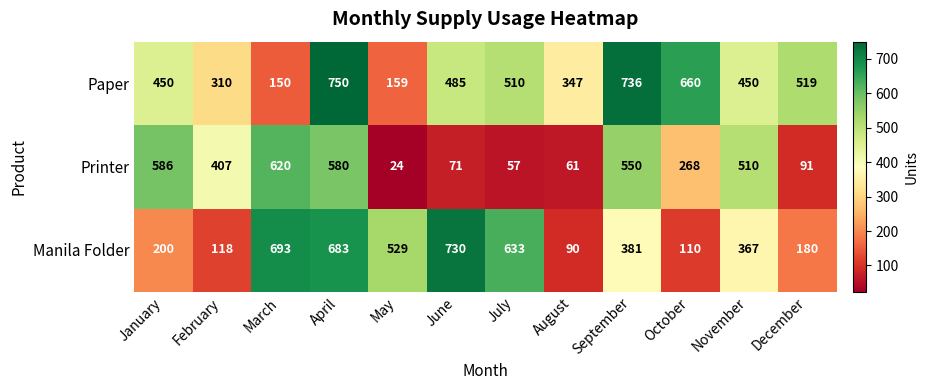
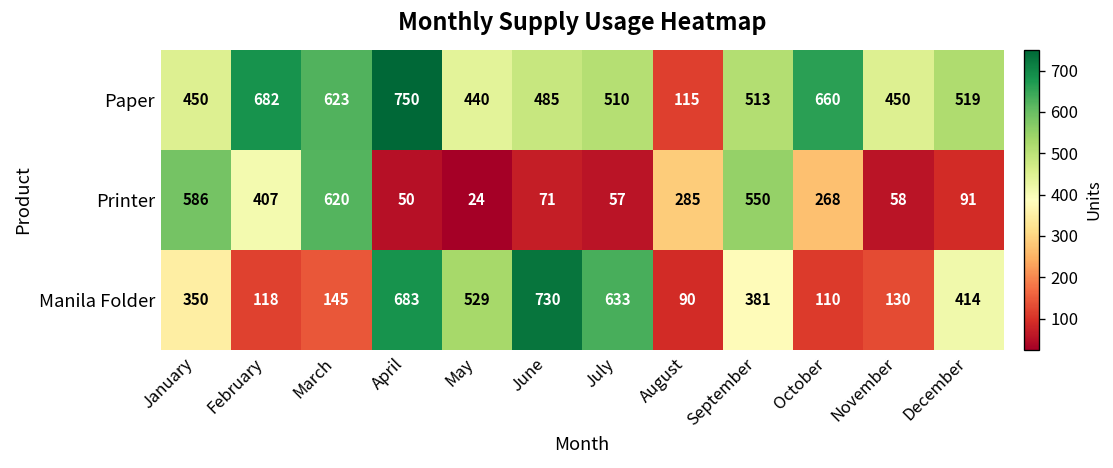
  {
    "Paper": {
      "January": 450,
-     "February": 310,
-     "March": 150,
+     "February": 682,
+     "March": 623,
      "April": 750,
-     "May": 159,
+     "May": 440,
      "June": 485,
      "July": 510,
-     "August": 347,
-     "September": 736,
+     "August": 115,
+     "September": 513,
      "October": 660,
      "November": 450,
      "December": 519
    },
    "Printer": {
      "January": 586,
      "February": 407,
      "March": 620,
-     "April": 580,
+     "April": 50,
      "May": 24,
      "June": 71,
      "July": 57,
-     "August": 61,
+     "August": 285,
      "September": 550,
      "October": 268,
-     "November": 510,
+     "November": 58,
      "December": 91
    },
    "Manila Folder": {
-     "January": 200,
+     "January": 350,
      "February": 118,
-     "March": 693,
+     "March": 145,
      "April": 683,
      "May": 529,
      "June": 730,
      "July": 633,
      "August": 90,
      "September": 381,
      "October": 110,
-     "November": 367,
-     "December": 180
+     "November": 130,
+     "December": 414
    }
  }
